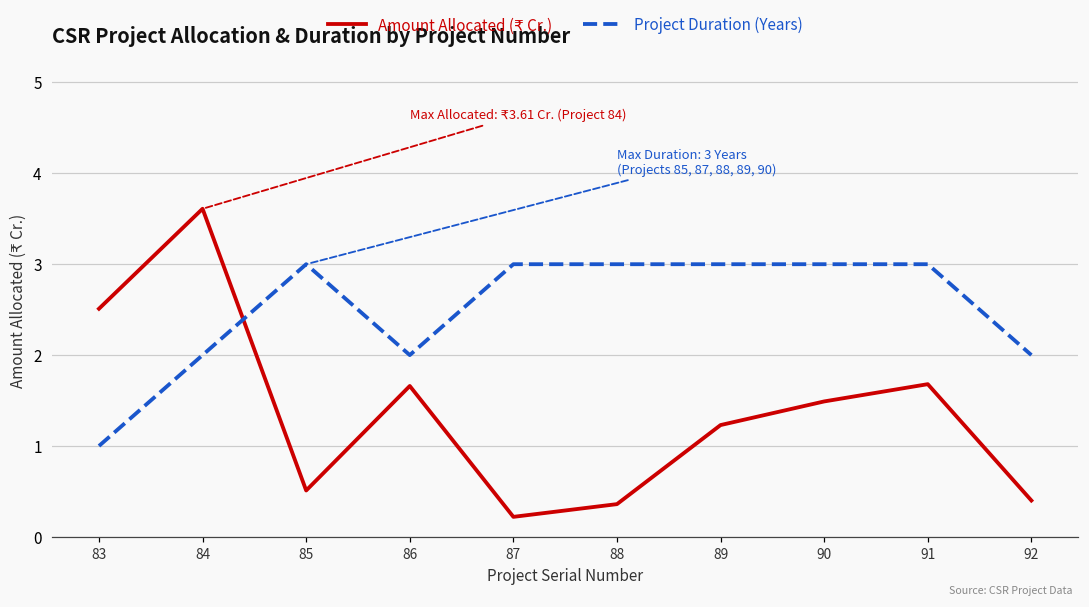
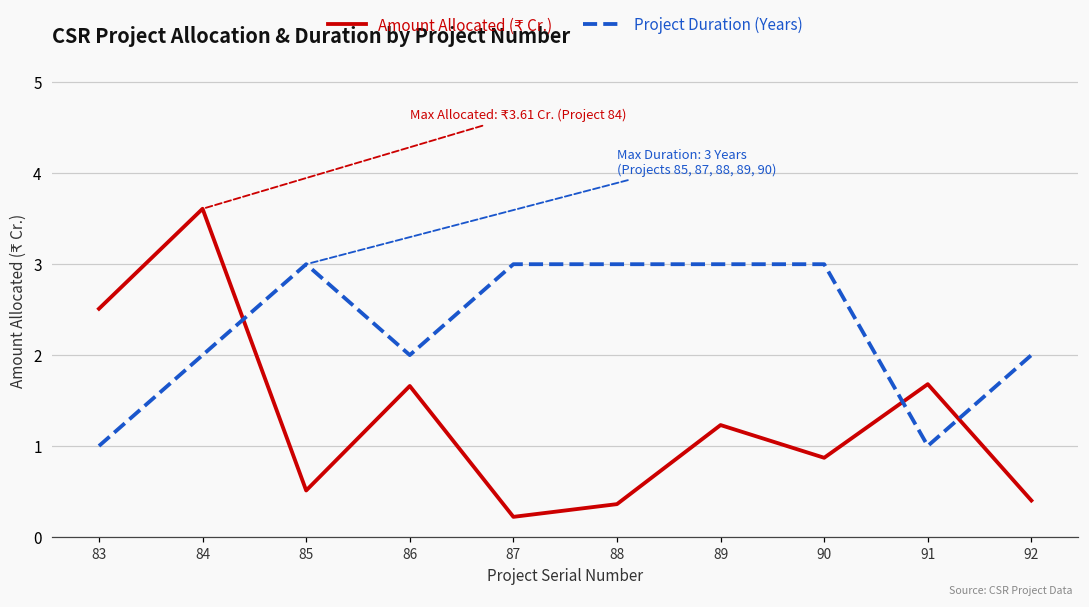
  {
    "Amount Allocated (₹ Cr.)": {
      "83": 2.5,
      "85": 0.5,
      "86": 1.7,
      "87": 0.2,
      "88": 0.4,
      "89": 1.2,
-     "90": 1.5,
+     "90": 0.9,
      "91": 1.7,
      "92": 0.4
    },
    "Project Duration (Years)": {
      "83": 1,
      "84": 2,
      "85": 3,
      "86": 2,
      "90": 3,
-     "91": 3,
+     "91": 1,
      "92": 2
    }
  }
